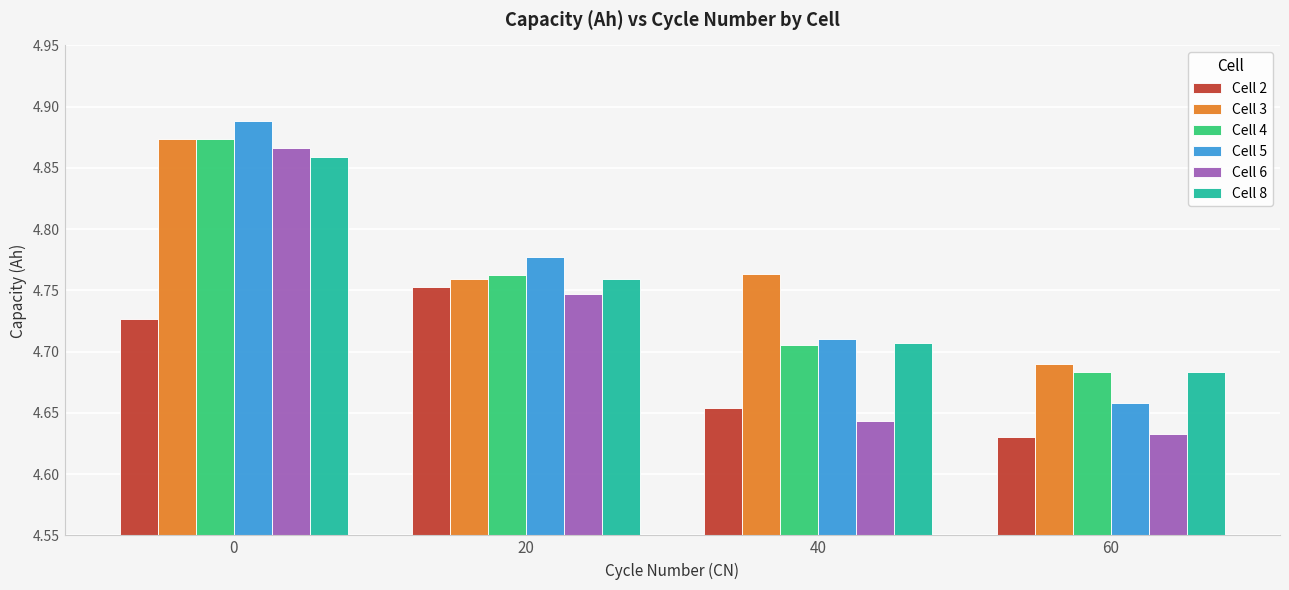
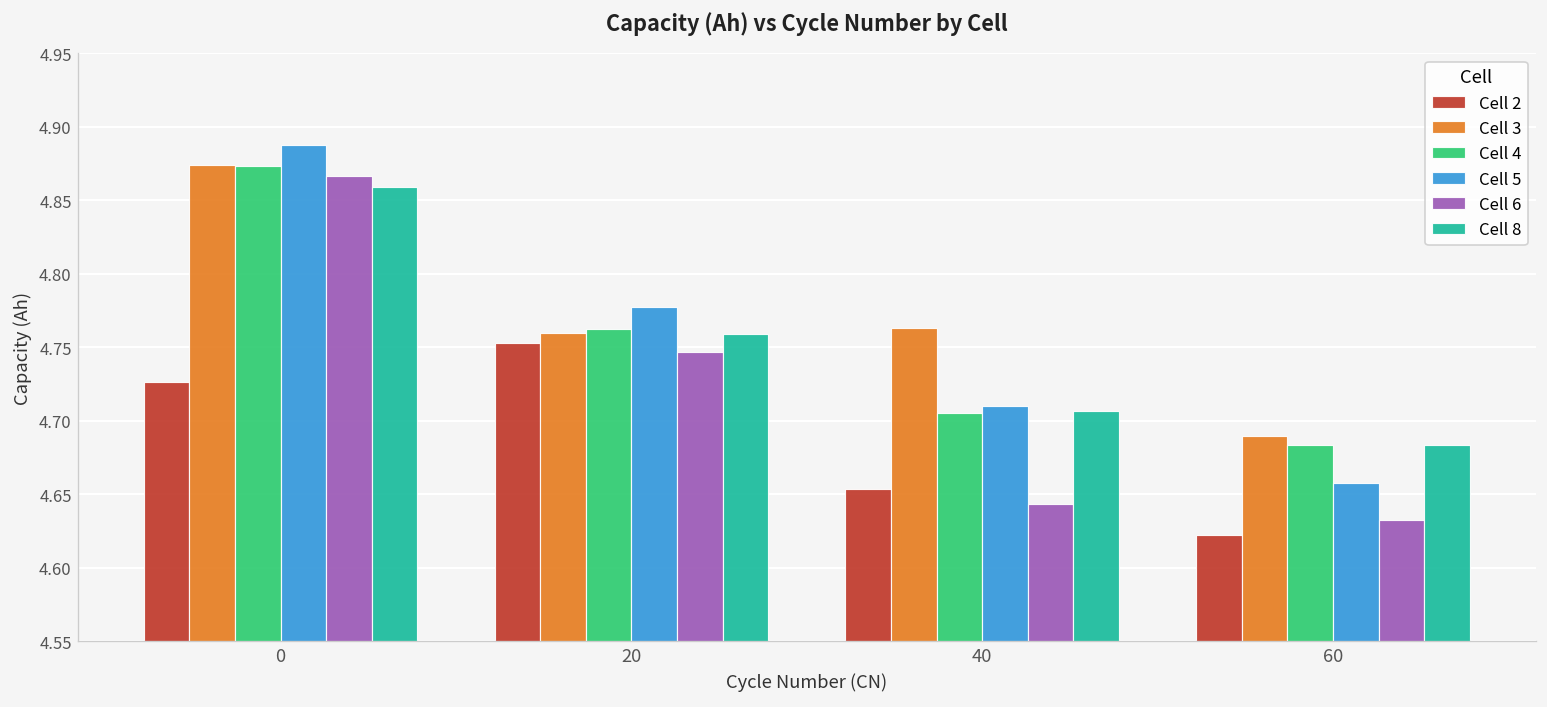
  {
    "Cell 2": {
      "0": 4.727,
      "20": 4.753,
      "40": 4.654,
-     "60": 4.630
+     "60": 4.623
    },
    "Cell 3": {
      "0": 4.874,
      "20": 4.760,
      "40": 4.764,
      "60": 4.690
    },
    "Cell 5": {
      "0": 4.888,
      "20": 4.777,
      "40": 4.710,
      "60": 4.658
    },
    "Cell 6": {
      "0": 4.866,
      "20": 4.747,
      "40": 4.644,
      "60": 4.633
    }
  }
